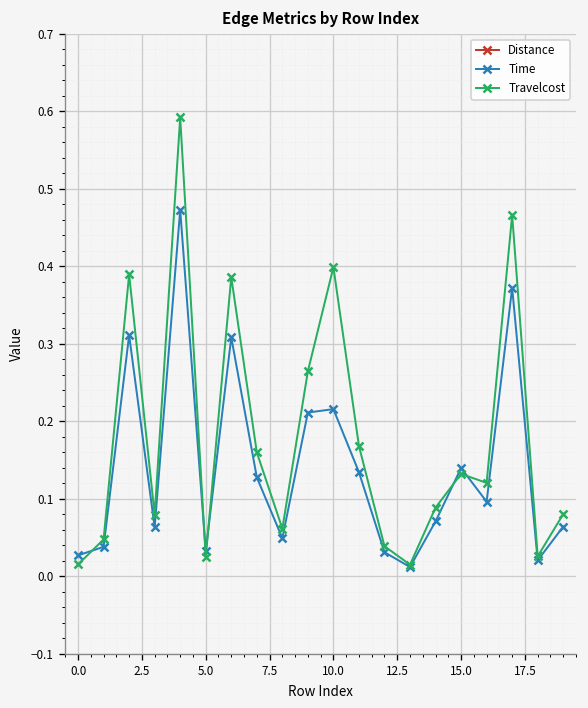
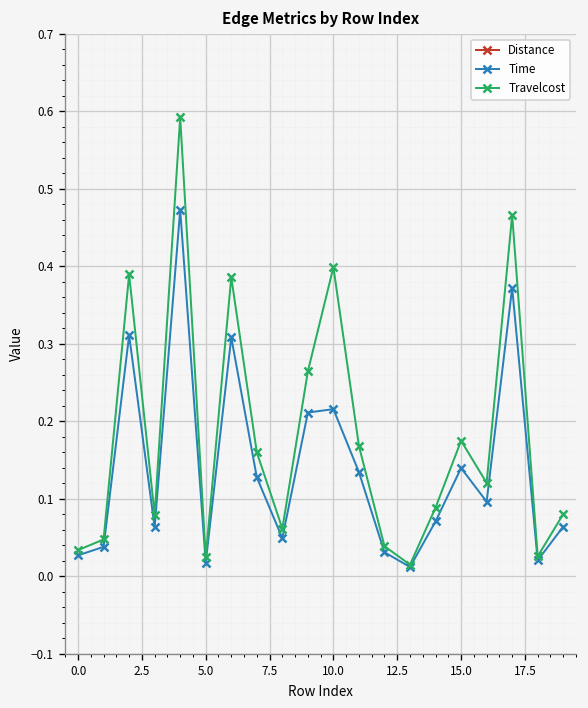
  {
    "Time": {
      "0.0": 0.03,
-     "5.0": 0.03,
+     "5.0": 0.02,
      "10.0": 0.22,
      "15.0": 0.14
    },
    "Travelcost": {
-     "0.0": 0.02,
+     "0.0": 0.03,
      "5.0": 0.02,
      "10.0": 0.40,
-     "15.0": 0.13
+     "15.0": 0.17
    }
  }
